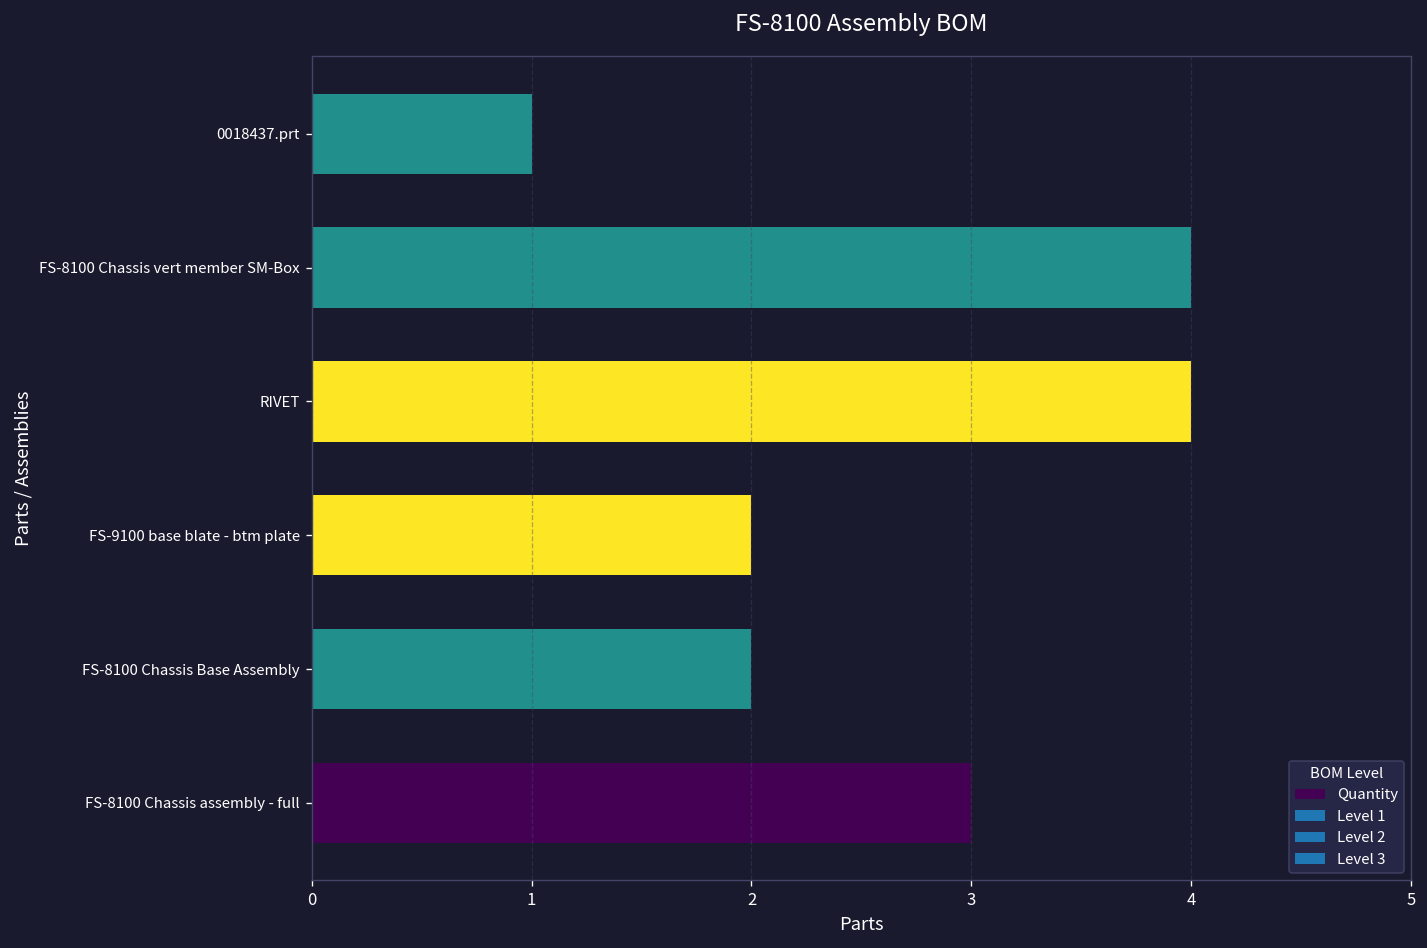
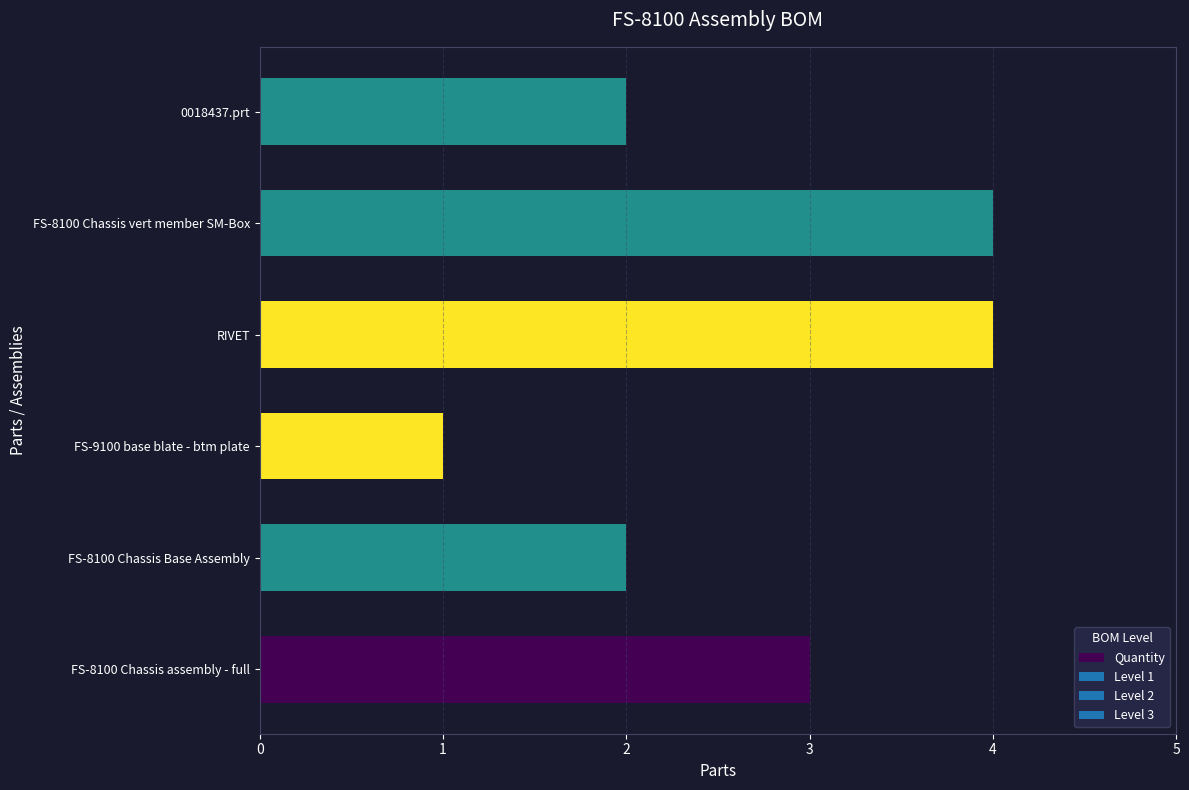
  {
-   "0018437.prt": 1,
+   "0018437.prt": 2,
    "FS-8100 Chassis vert member SM-Box": 4,
    "RIVET": 4,
-   "FS-9100 base blate - btm plate": 2,
+   "FS-9100 base blate - btm plate": 1,
    "FS-8100 Chassis Base Assembly": 2,
    "FS-8100 Chassis assembly - full": 3
  }
